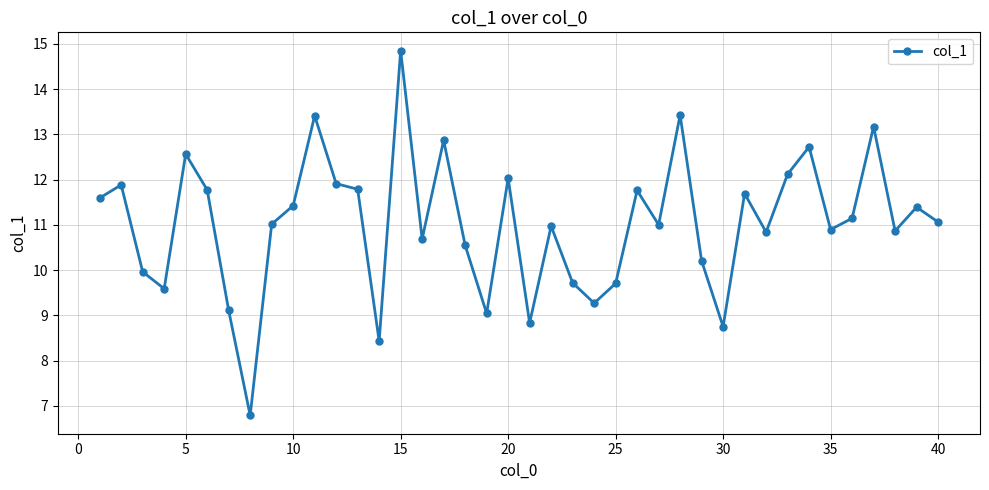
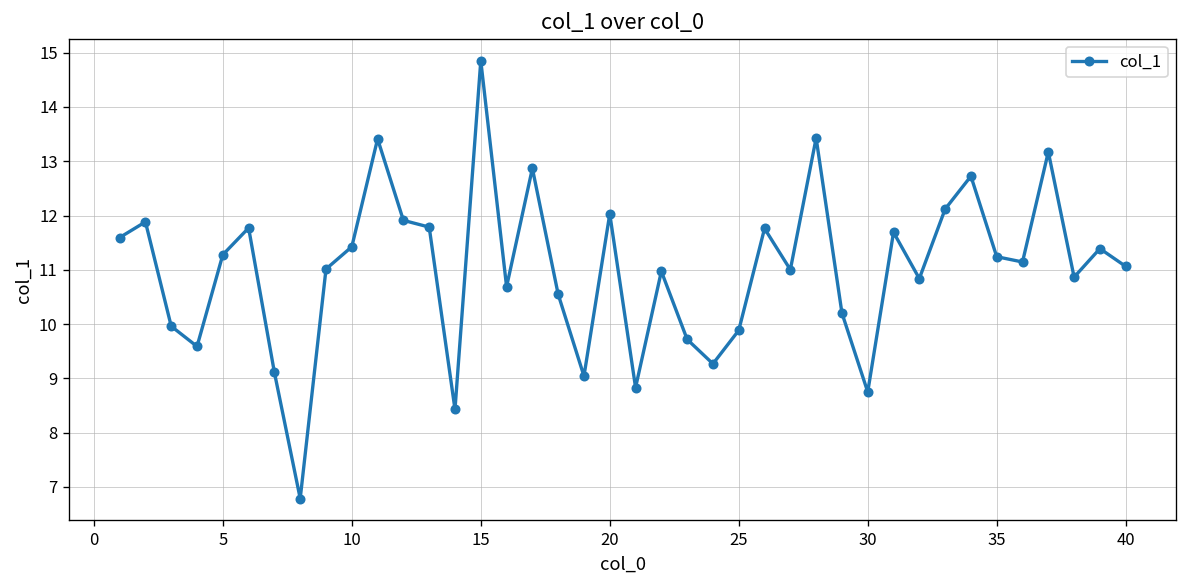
  {
-   "5": 12.6,
+   "5": 11.3,
    "10": 11.4,
    "15": 14.9,
    "20": 12.0,
-   "25": 9.7,
+   "25": 9.9,
    "30": 8.7,
-   "35": 10.9,
+   "35": 11.2,
    "40": 11.1
  }
